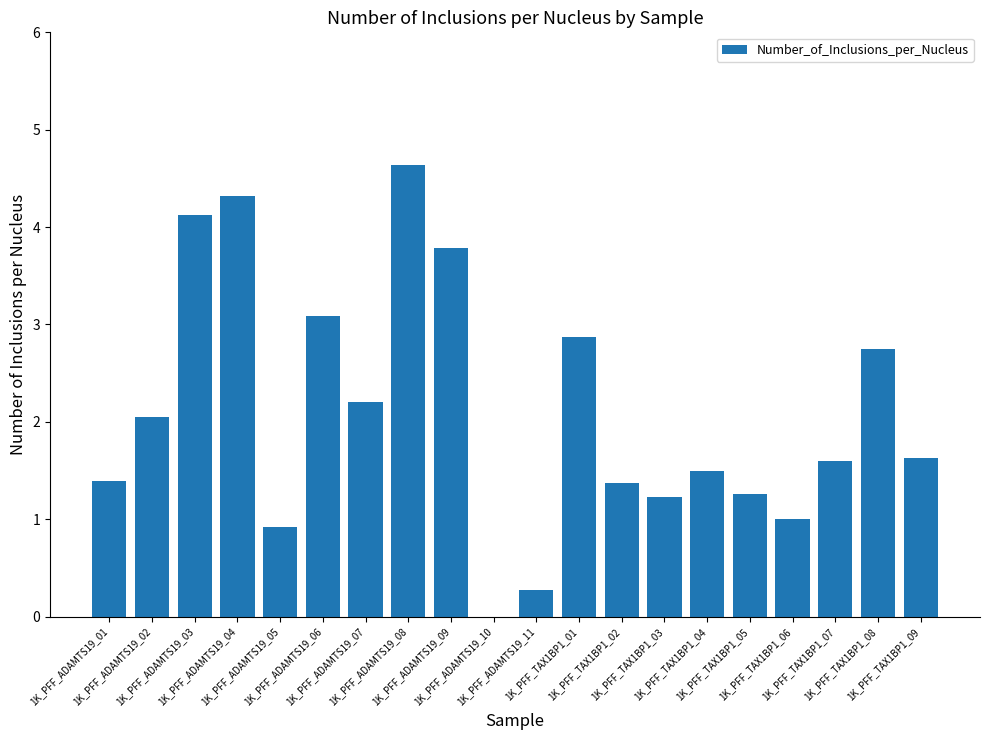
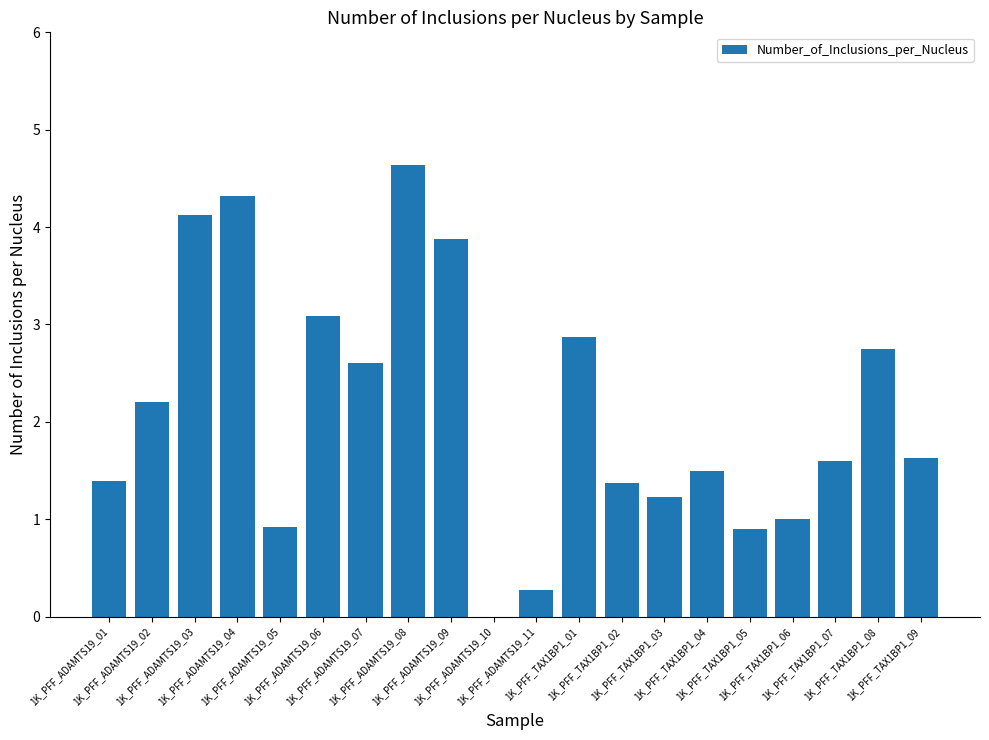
  {
    "1K_PFF_ADAMTS19_01": 1.4,
-   "1K_PFF_ADAMTS19_02": 2.0,
+   "1K_PFF_ADAMTS19_02": 2.2,
    "1K_PFF_ADAMTS19_03": 4.1,
    "1K_PFF_ADAMTS19_04": 4.3,
    "1K_PFF_ADAMTS19_05": 0.9,
    "1K_PFF_ADAMTS19_06": 3.1,
-   "1K_PFF_ADAMTS19_07": 2.2,
+   "1K_PFF_ADAMTS19_07": 2.6,
    "1K_PFF_ADAMTS19_08": 4.6,
-   "1K_PFF_ADAMTS19_09": 3.8,
+   "1K_PFF_ADAMTS19_09": 3.9,
    "1K_PFF_ADAMTS19_10": 0.0,
    "1K_PFF_ADAMTS19_11": 0.3,
    "1K_PFF_TAX1BP1_01": 2.9,
    "1K_PFF_TAX1BP1_02": 1.4,
    "1K_PFF_TAX1BP1_03": 1.2,
    "1K_PFF_TAX1BP1_04": 1.5,
-   "1K_PFF_TAX1BP1_05": 1.3,
+   "1K_PFF_TAX1BP1_05": 0.9,
    "1K_PFF_TAX1BP1_06": 1.0,
    "1K_PFF_TAX1BP1_07": 1.6,
    "1K_PFF_TAX1BP1_08": 2.8,
    "1K_PFF_TAX1BP1_09": 1.6
  }
